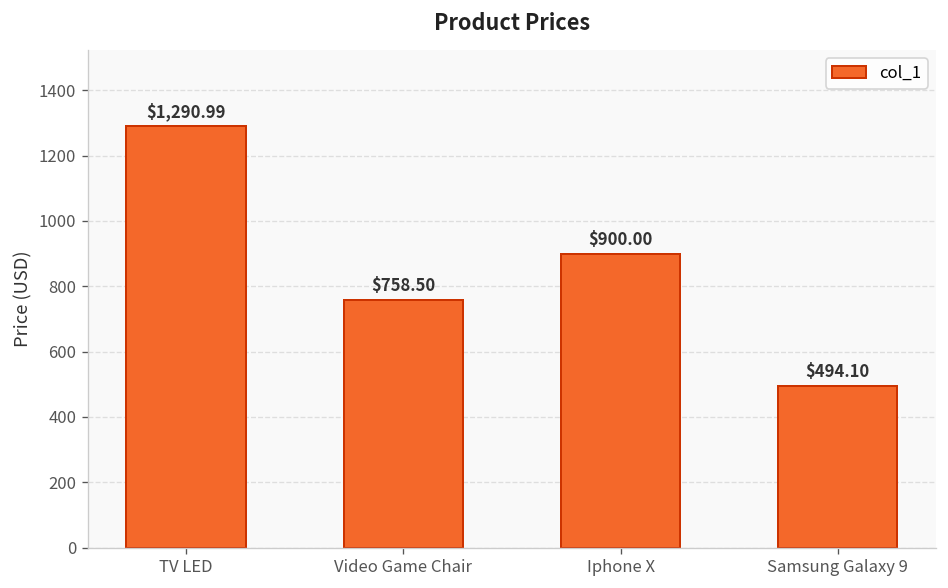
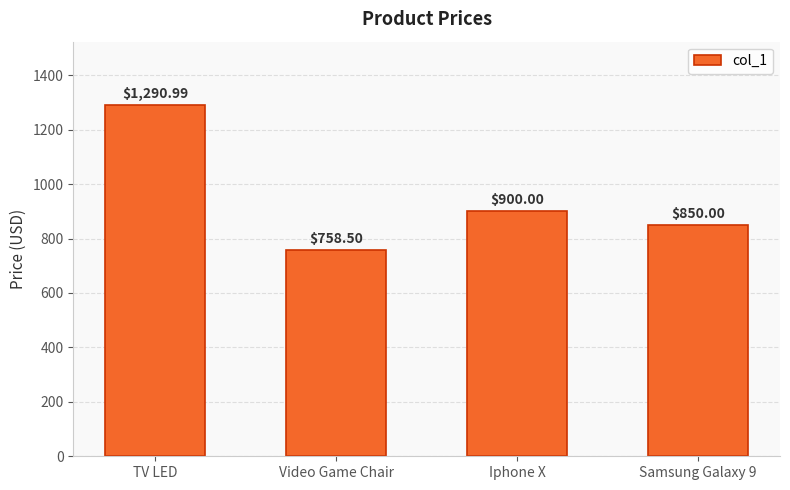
  {
    "TV LED": "$1,290.99",
    "Video Game Chair": "$758.50",
    "Iphone X": "$900.00",
-   "Samsung Galaxy 9": "$494.10"
+   "Samsung Galaxy 9": "$850.00"
  }
